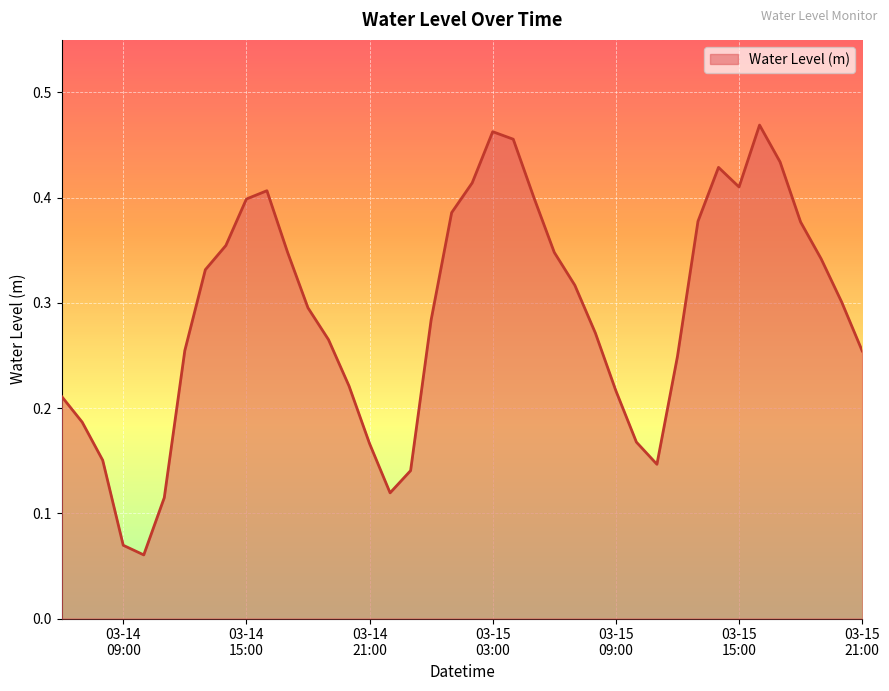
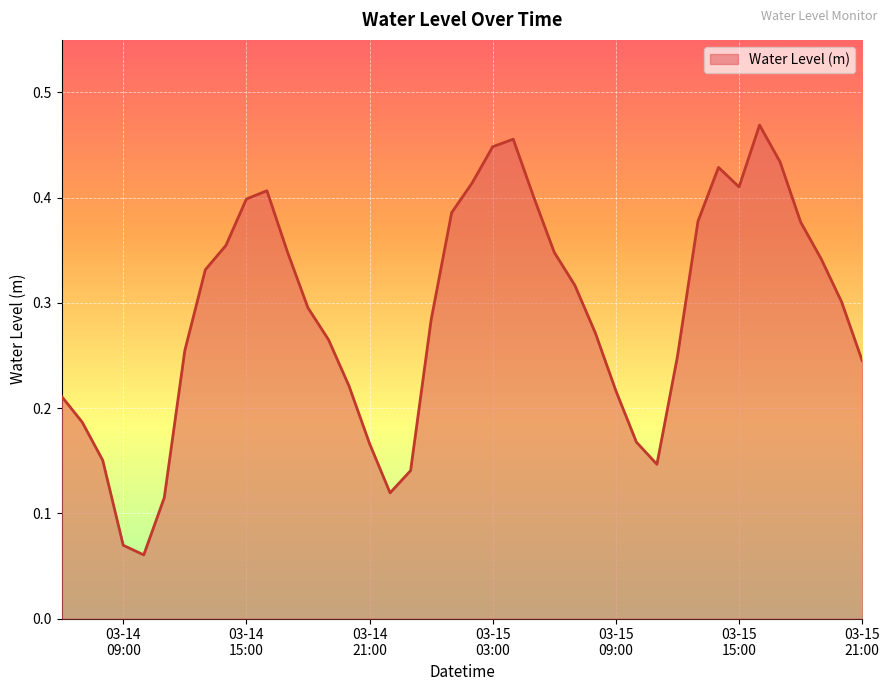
  {
    "03-14 09:00": 0.070,
    "03-14 15:00": 0.399,
    "03-14 21:00": 0.166,
-   "03-15 03:00": 0.463,
+   "03-15 03:00": 0.448,
    "03-15 09:00": 0.217,
    "03-15 15:00": 0.410,
-   "03-15 21:00": 0.254
+   "03-15 21:00": 0.245
  }
